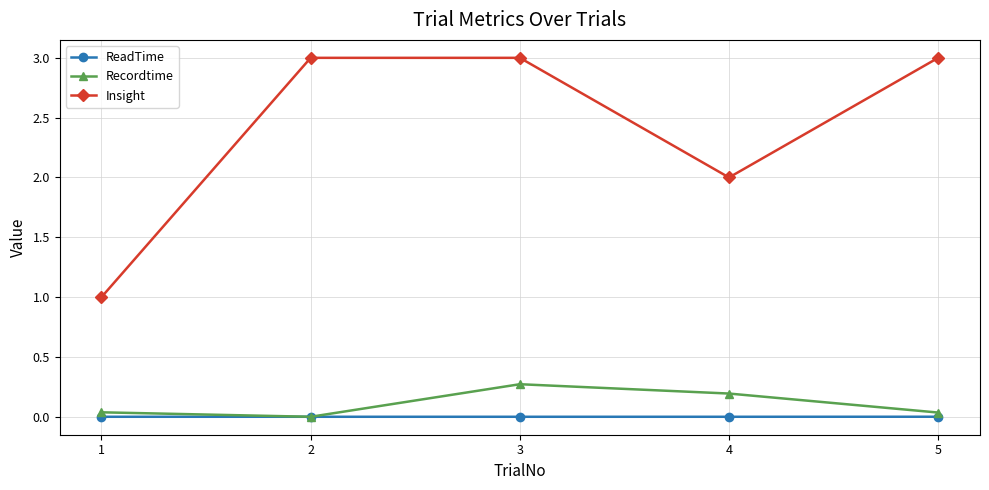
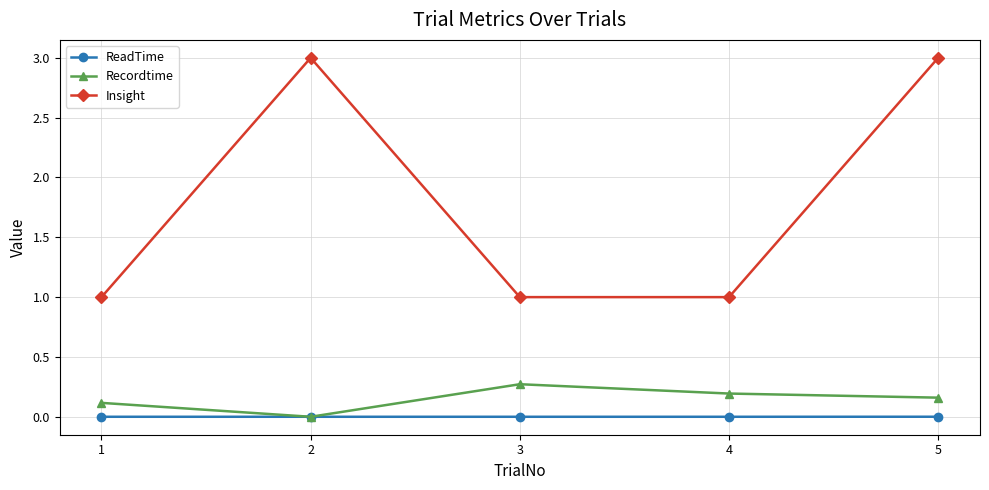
  {
    "ReadTime": {
      "1": 0.00,
      "3": 0.00,
      "4": 0.00,
      "5": 0.00
    },
    "Recordtime": {
-     "1": 0.04,
+     "1": 0.12,
      "3": 0.27,
      "4": 0.19,
-     "5": 0.04
+     "5": 0.16
    },
    "Insight": {
      "1": 1,
      "2": 3,
-     "3": 3,
-     "4": 2,
+     "3": 1,
+     "4": 1,
      "5": 3
    }
  }
